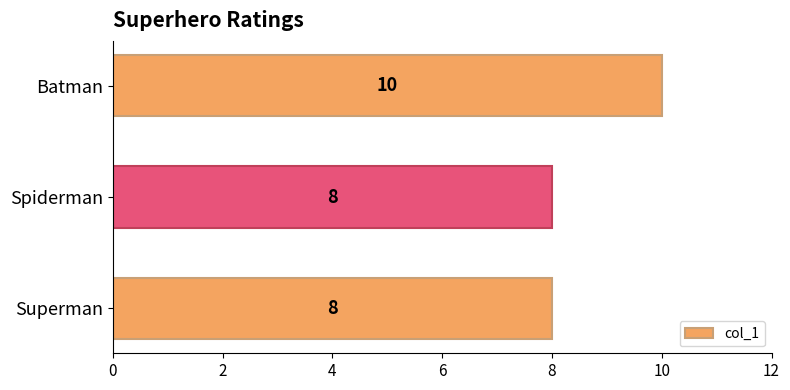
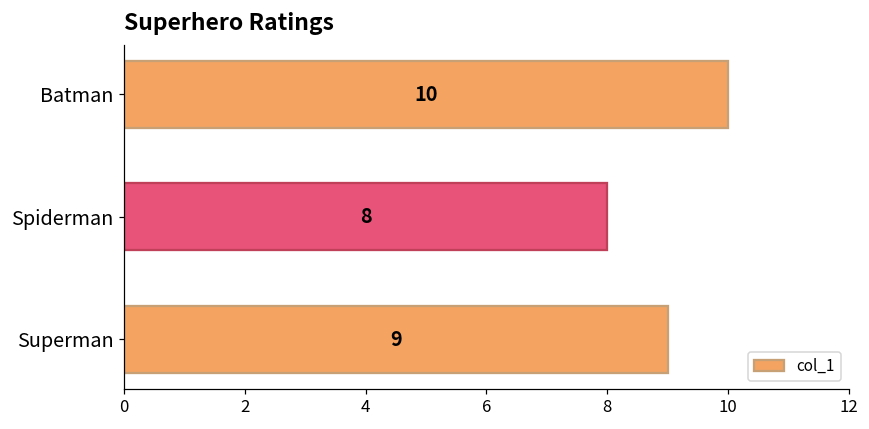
  {
    "Batman": 10,
    "Spiderman": 8,
-   "Superman": 8
+   "Superman": 9
  }
